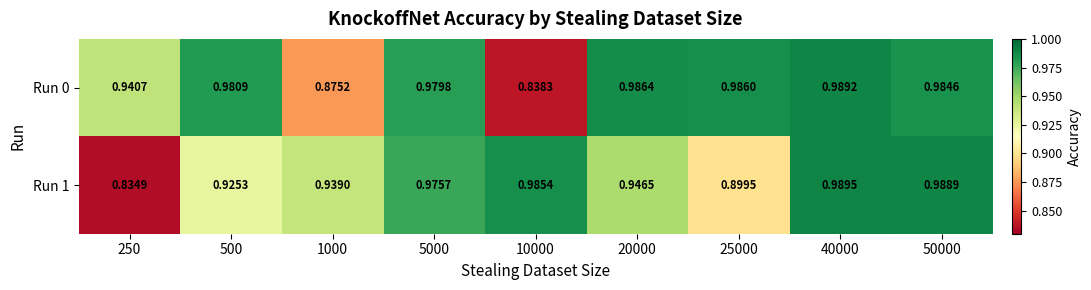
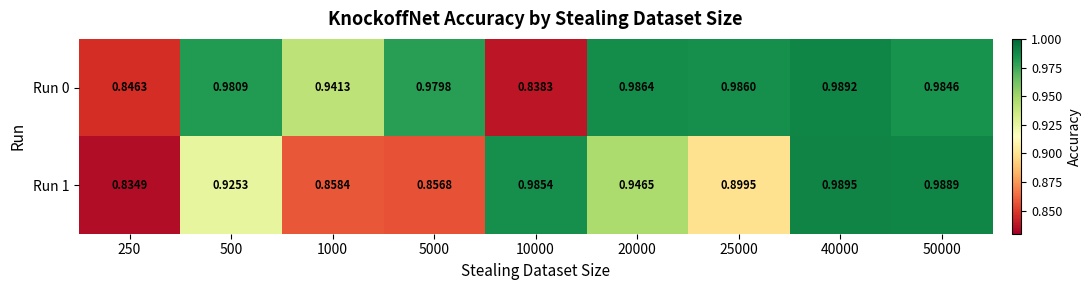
  {
    "Run 0": {
-     "250": 0.9407,
+     "250": 0.8463,
      "500": 0.9809,
-     "1000": 0.8752,
+     "1000": 0.9413,
      "5000": 0.9798,
      "10000": 0.8383,
      "20000": 0.9864,
      "25000": 0.9860,
      "40000": 0.9892,
      "50000": 0.9846
    },
    "Run 1": {
      "250": 0.8349,
      "500": 0.9253,
-     "1000": 0.9390,
-     "5000": 0.9757,
+     "1000": 0.8584,
+     "5000": 0.8568,
      "10000": 0.9854,
      "20000": 0.9465,
      "25000": 0.8995,
      "40000": 0.9895,
      "50000": 0.9889
    }
  }
